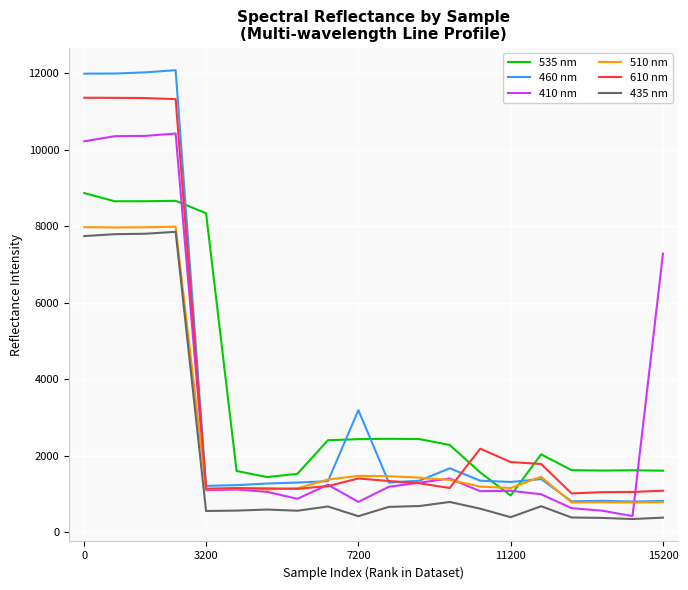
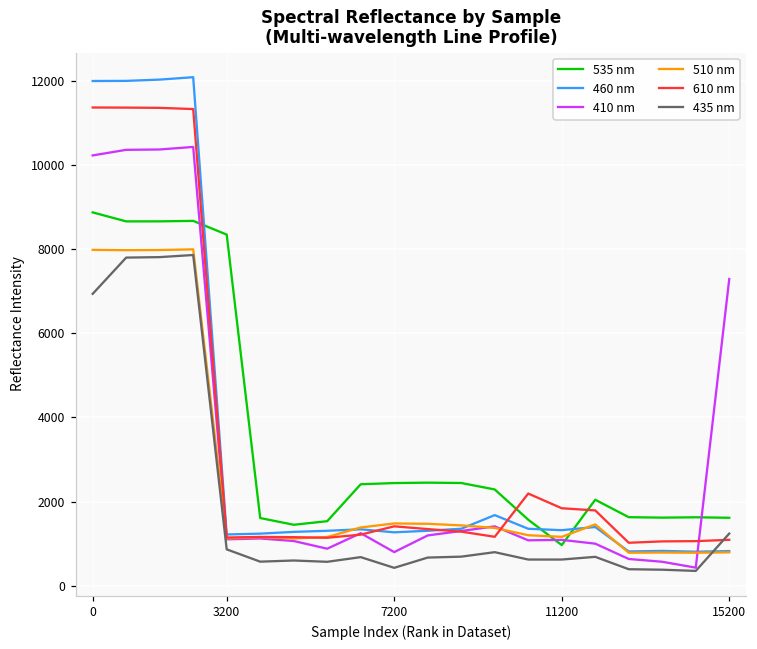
  {
    "535 nm": {
      "0": 8900,
      "3200": 8300,
      "7200": 2400,
      "11200": 1000,
      "15200": 1600
    },
    "460 nm": {
      "0": 12000,
      "3200": 1200,
-     "7200": 3200,
+     "7200": 1300,
      "11200": 1300
    },
    "410 nm": {
      "0": 10200,
      "7200": 800,
      "11200": 1100,
      "15200": 7300
    },
    "510 nm": {
      "0": 8000,
      "7200": 1500,
      "11200": 1200
    },
    "610 nm": {
      "0": 11400,
      "7200": 1400,
      "11200": 1800,
      "15200": 1100
    },
    "435 nm": {
-     "0": 7700,
-     "3200": 600,
+     "0": 6900,
+     "3200": 900,
      "7200": 400,
-     "11200": 400,
-     "15200": 400
+     "11200": 600,
+     "15200": 1200
    }
  }
